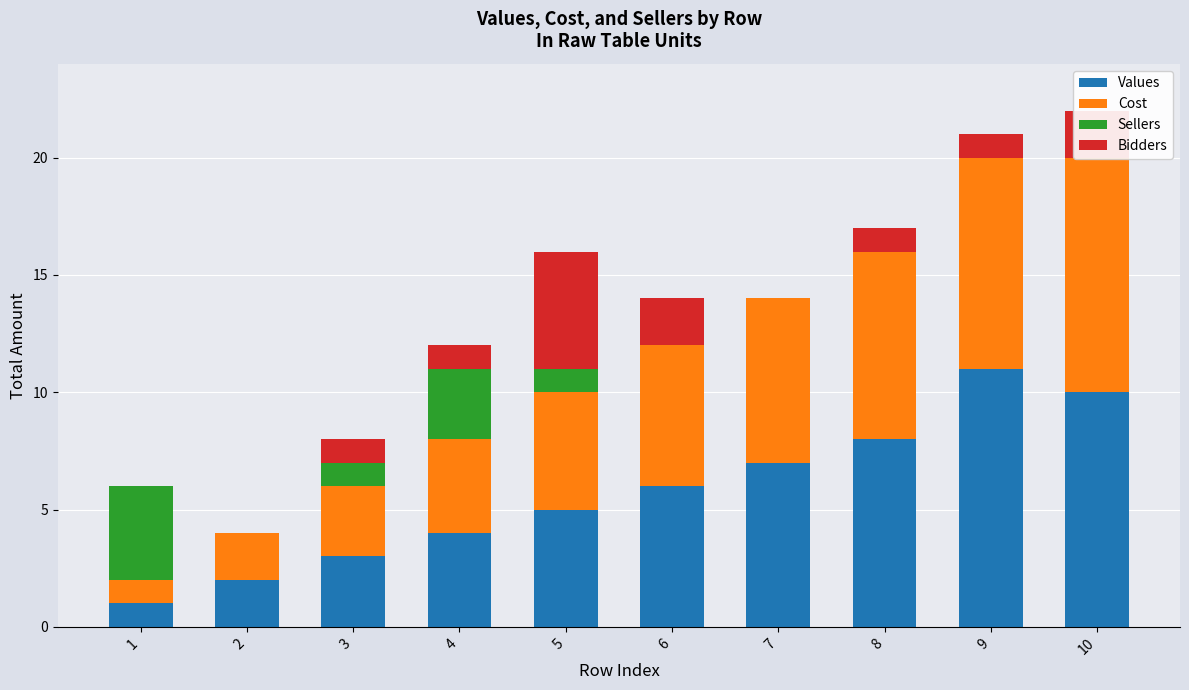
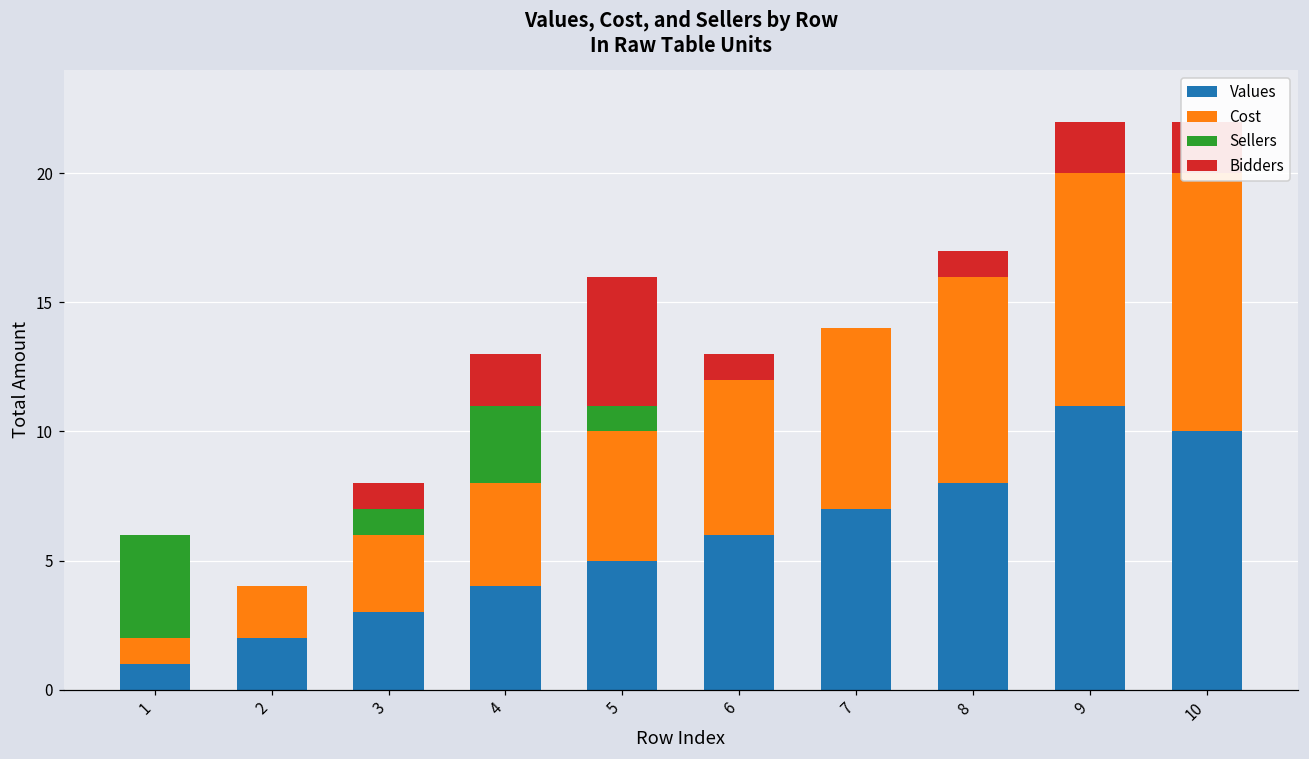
  {
    "Values": {
      "1": 1,
      "2": 2,
      "3": 3,
      "4": 4,
      "5": 5,
      "6": 6,
      "7": 7,
      "8": 8,
      "9": 11,
      "10": 10
    },
    "Cost": {
      "1": 1,
      "2": 2,
      "3": 3,
      "4": 4,
      "5": 5,
      "6": 6,
      "7": 7,
      "8": 8,
      "9": 9
    },
    "Sellers": {
      "1": 4,
      "2": 0,
      "3": 1,
      "4": 3,
      "5": 1,
      "6": 0,
      "7": 0,
      "8": 0,
      "9": 0
    },
    "Bidders": {
      "1": 0,
      "2": 0,
      "3": 1,
-     "4": 1,
+     "4": 2,
      "5": 5,
-     "6": 2,
+     "6": 1,
      "7": 0,
      "8": 1,
-     "9": 1
+     "9": 2
    }
  }
